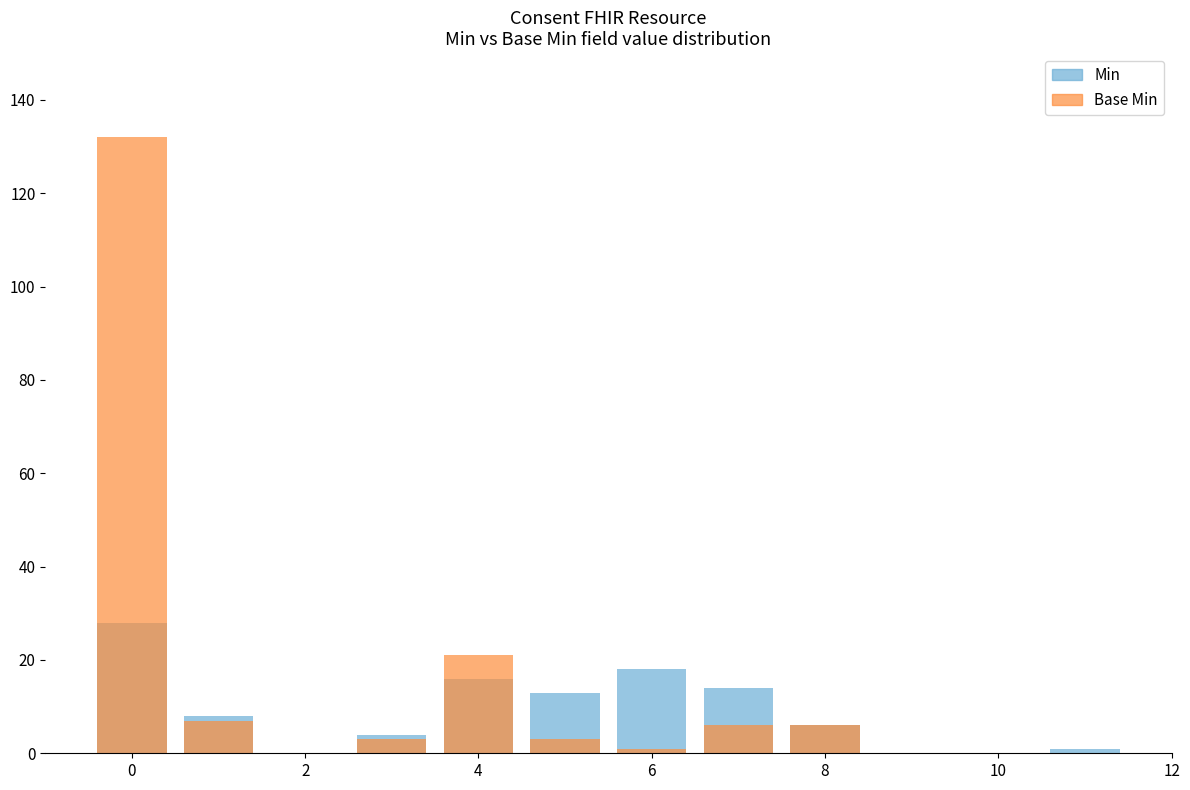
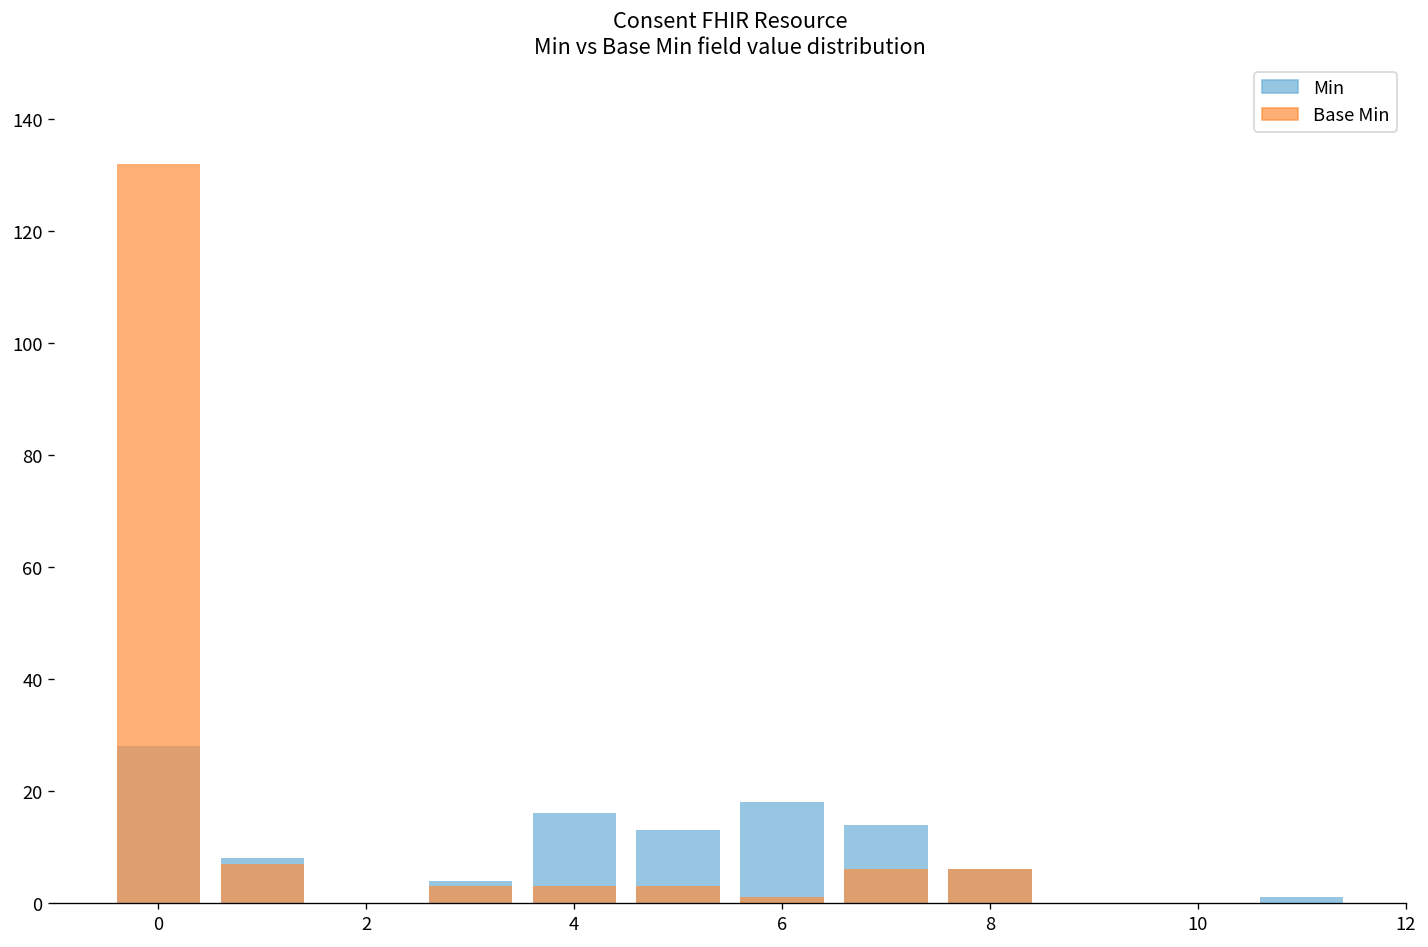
  {
    "Min": {
      "2": 0,
      "6": 18,
      "8": 6,
      "10": 0
    },
    "Base Min": {
      "0": 132,
      "2": 0,
-     "4": 21,
+     "4": 3,
      "8": 6,
      "10": 0
    }
  }
